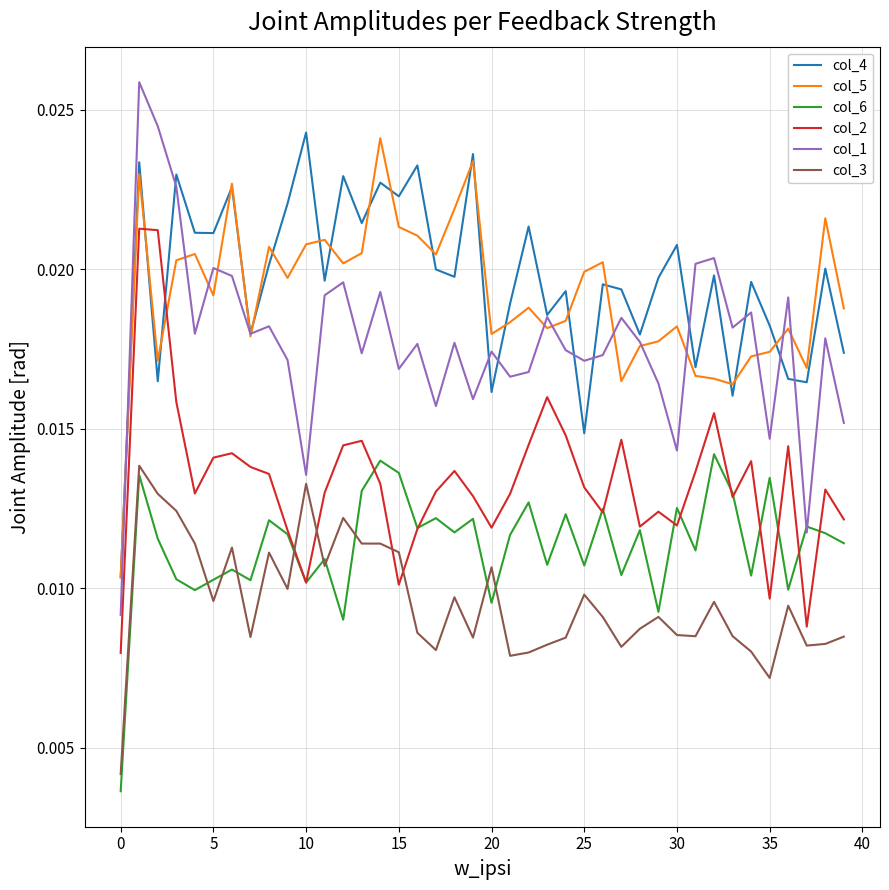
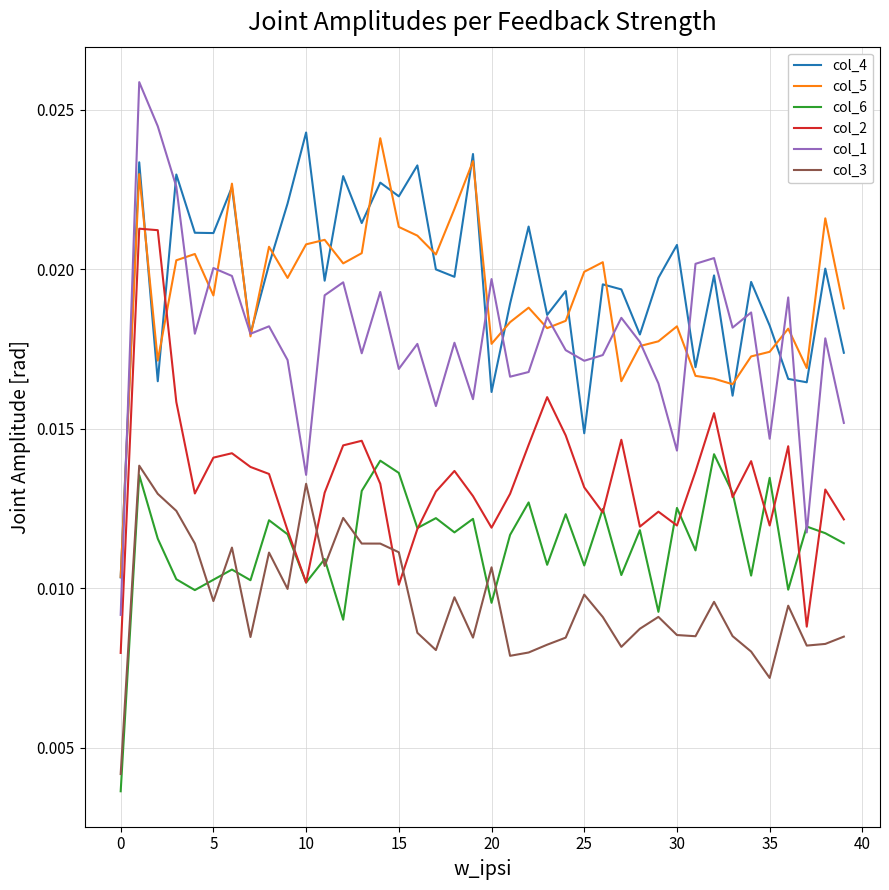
  {
    "col_4": {
      "5": 0.0211,
      "10": 0.0243,
      "15": 0.0223,
      "20": 0.0162,
      "25": 0.0149,
      "30": 0.0208,
      "35": 0.0182
    },
    "col_5": {
      "5": 0.0192,
      "10": 0.0208,
      "15": 0.0213,
-     "20": 0.0180,
+     "20": 0.0177,
      "25": 0.0199,
      "30": 0.0182,
      "35": 0.0174
    },
    "col_6": {
      "0": 0.0036,
      "5": 0.0103,
      "15": 0.0136,
      "20": 0.0095,
      "25": 0.0107,
      "30": 0.0125,
      "35": 0.0135
    },
    "col_2": {
      "0": 0.0080,
      "5": 0.0141,
      "15": 0.0101,
      "20": 0.0119,
      "25": 0.0132,
      "30": 0.0120,
-     "35": 0.0097
+     "35": 0.0120
    },
    "col_1": {
      "0": 0.0092,
      "5": 0.0200,
      "10": 0.0136,
      "15": 0.0169,
-     "20": 0.0174,
+     "20": 0.0197,
      "25": 0.0171,
      "30": 0.0143,
      "35": 0.0147
    },
    "col_3": {
      "0": 0.0042,
      "5": 0.0096,
      "10": 0.0133,
      "15": 0.0111,
      "20": 0.0107,
      "25": 0.0098,
      "30": 0.0085,
      "35": 0.0072
    }
  }
